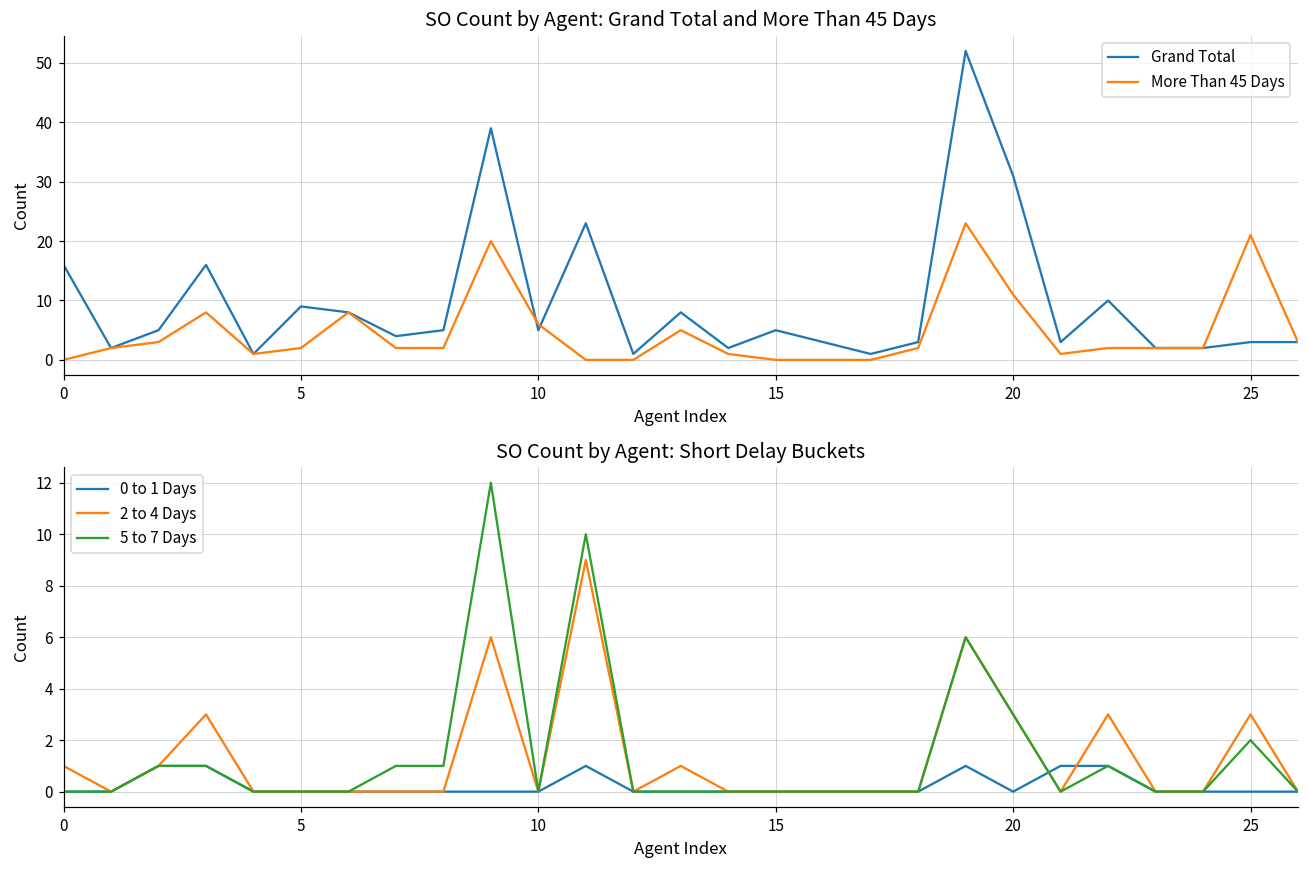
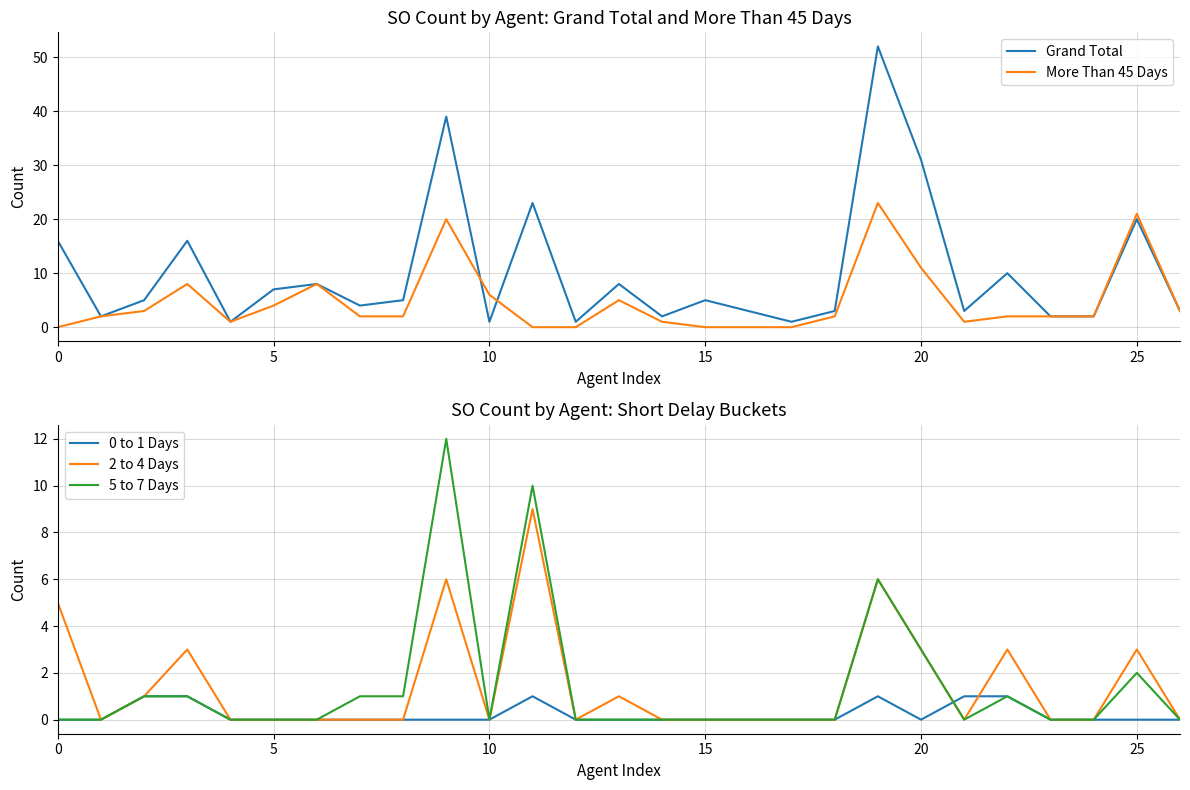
  {
    "SO Count by Agent: Grand Total and More Than 45 Days": {
      "Grand Total": {
        "0": 16,
-       "5": 9,
-       "10": 5,
+       "5": 7,
+       "10": 1,
        "15": 5,
        "20": 31,
-       "25": 3
+       "25": 20
      },
      "More Than 45 Days": {
        "0": 0,
-       "5": 2,
+       "5": 4,
        "10": 6,
        "15": 0,
        "20": 11,
        "25": 21
      }
    },
    "SO Count by Agent: Short Delay Buckets": {
      "0 to 1 Days": {
        "20": 0,
        "25": 0
      },
      "2 to 4 Days": {
-       "0": 1,
+       "0": 5,
        "25": 3
      },
      "5 to 7 Days": {
        "25": 2
      }
    }
  }
